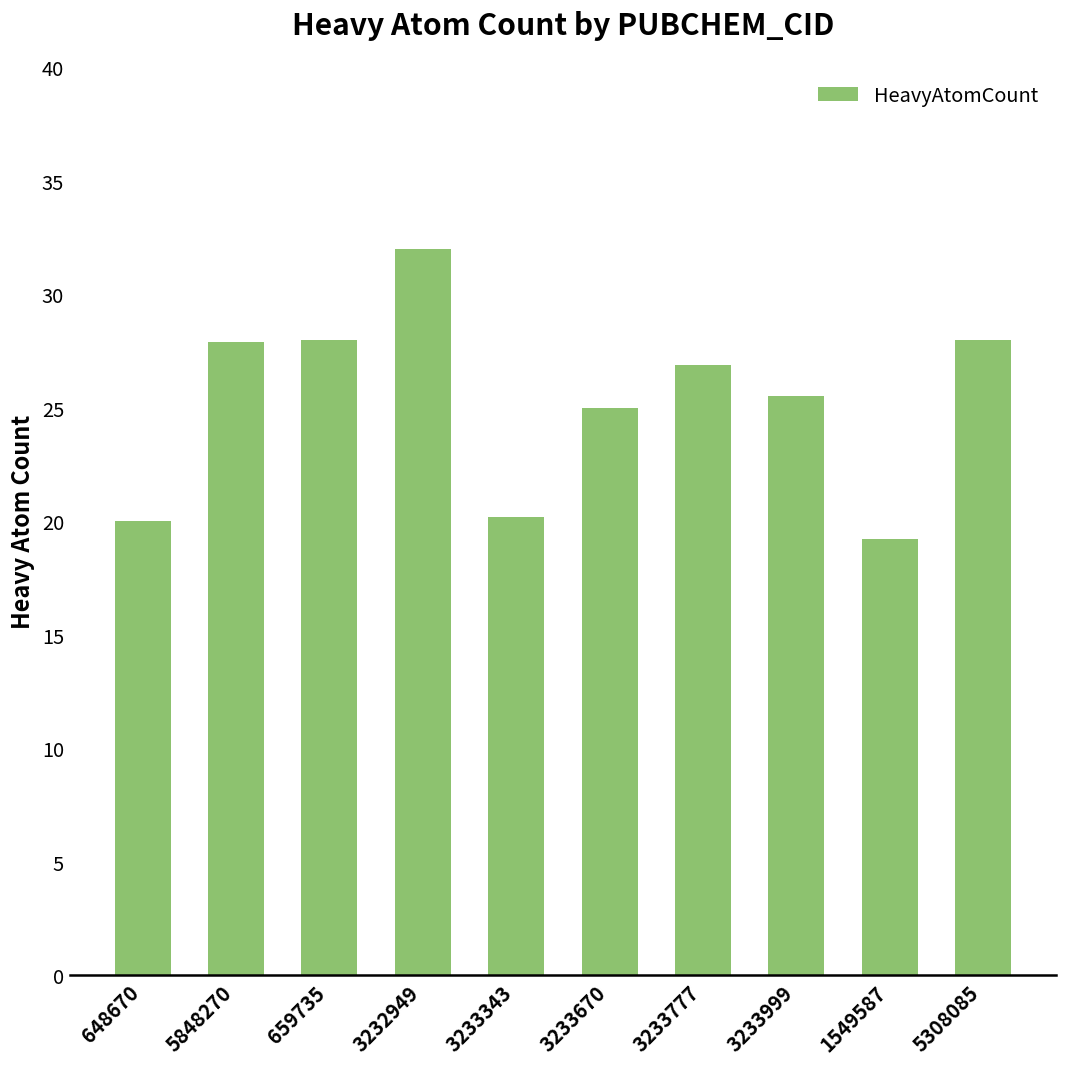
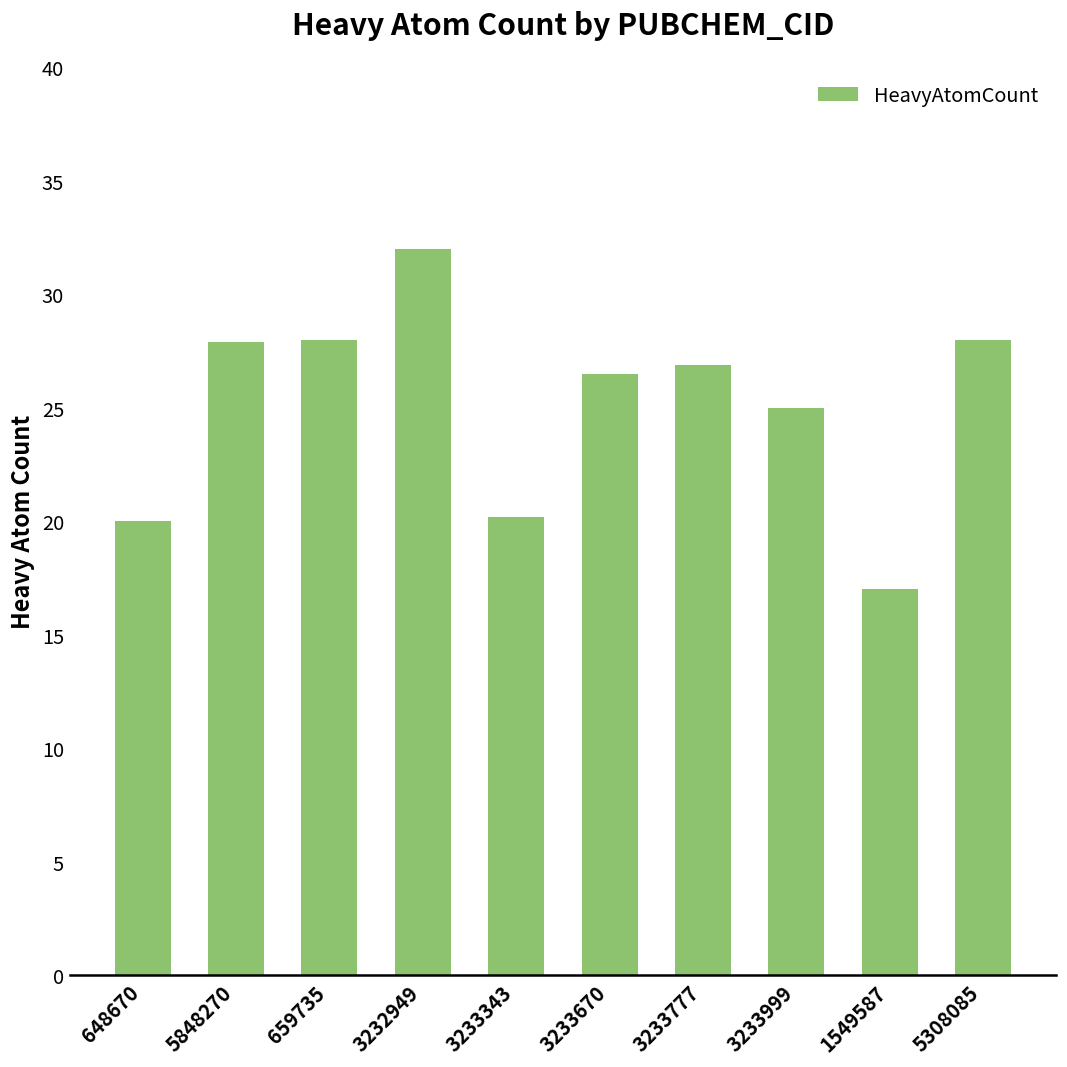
  {
    "648670": 20.0,
    "5848270": 27.9,
    "659735": 28.0,
    "3232949": 32.0,
    "3233343": 20.2,
-   "3233670": 25.0,
+   "3233670": 26.5,
    "3233777": 26.9,
-   "3233999": 25.5,
-   "1549587": 19.2,
+   "3233999": 25.0,
+   "1549587": 17.0,
    "5308085": 28.0
  }
